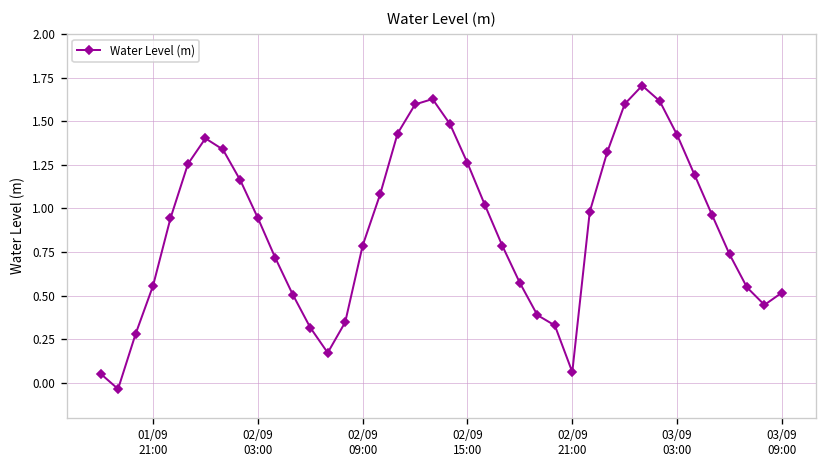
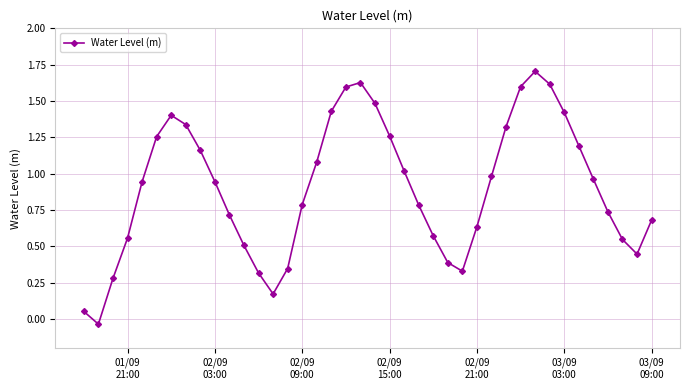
  {
    "01/09 21:00": 0.56,
    "02/09 03:00": 0.95,
    "02/09 09:00": 0.79,
    "02/09 15:00": 1.26,
-   "02/09 21:00": 0.06,
+   "02/09 21:00": 0.64,
    "03/09 03:00": 1.42,
-   "03/09 09:00": 0.52
+   "03/09 09:00": 0.68
  }
